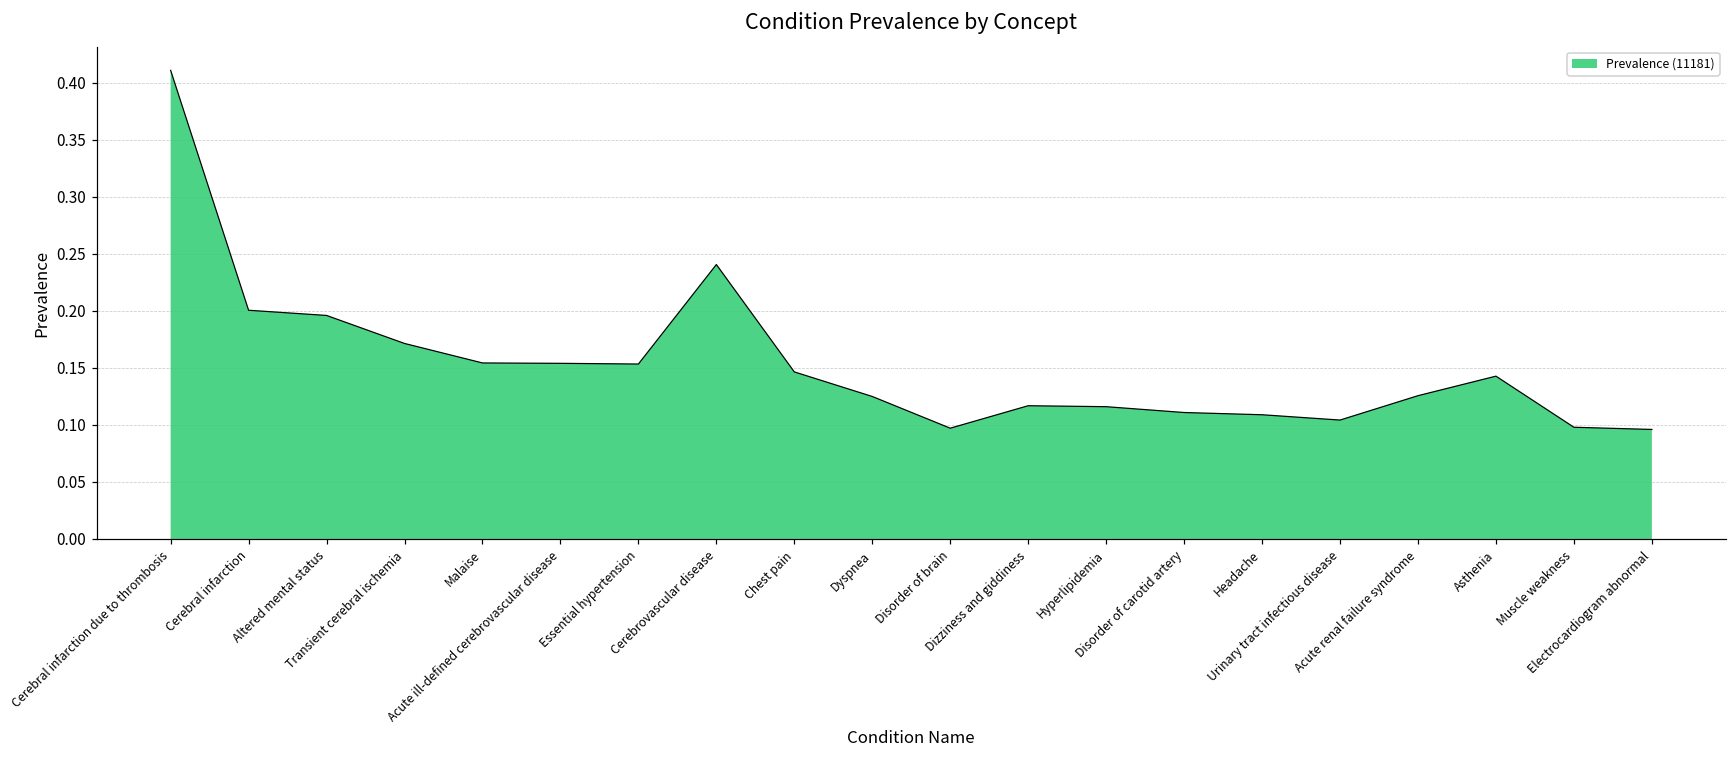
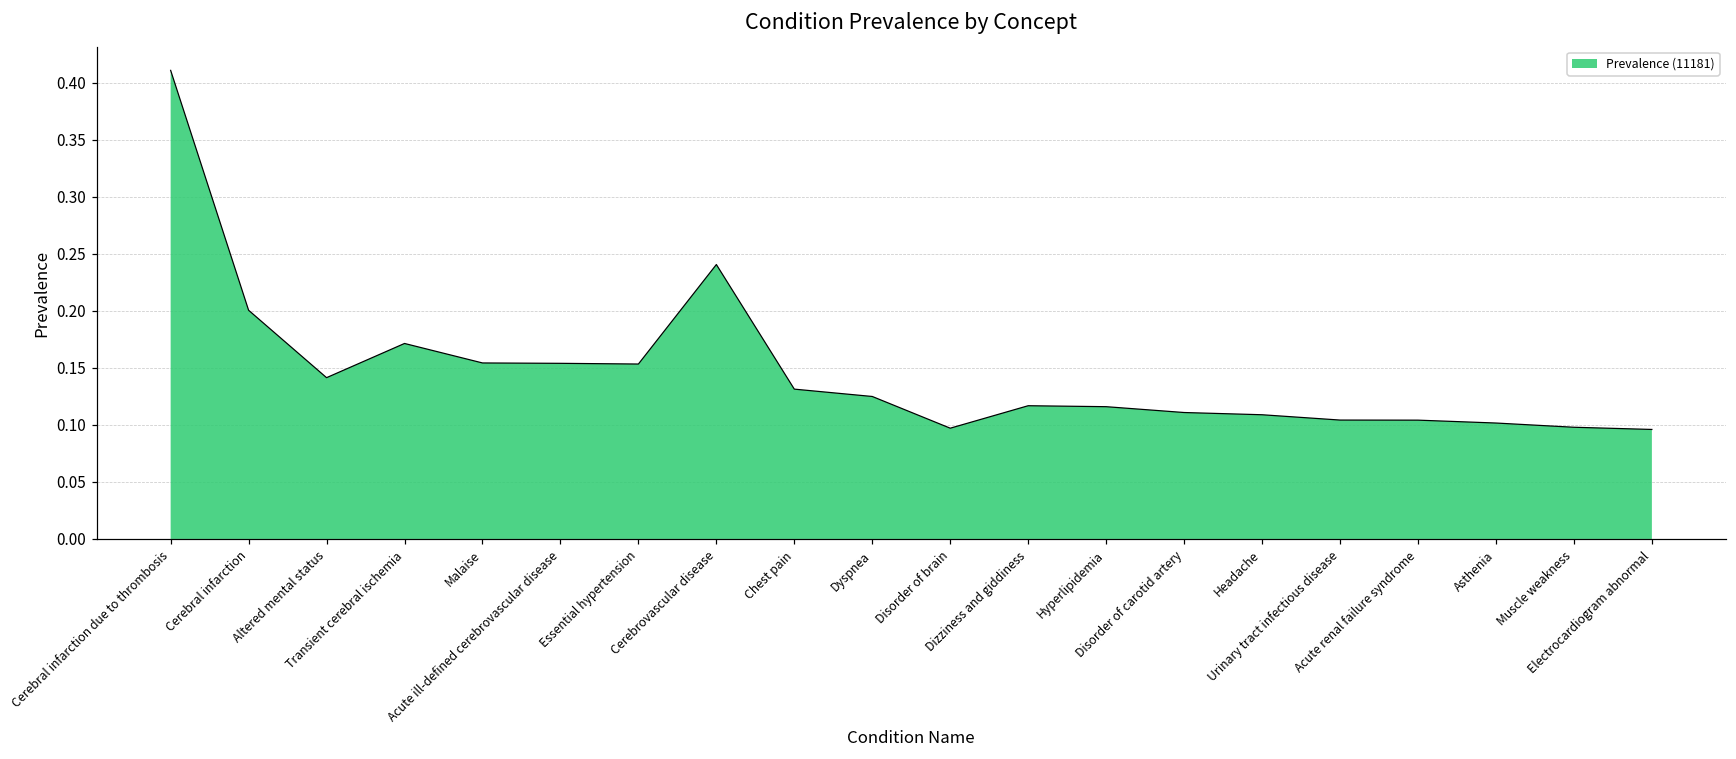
  {
    "Cerebral infarction due to thrombosis": 0.411,
    "Cerebral infarction": 0.201,
-   "Altered mental status": 0.196,
+   "Altered mental status": 0.141,
    "Transient cerebral ischemia": 0.171,
    "Malaise": 0.154,
    "Acute ill-defined cerebrovascular disease": 0.154,
    "Essential hypertension": 0.153,
    "Cerebrovascular disease": 0.241,
-   "Chest pain": 0.147,
+   "Chest pain": 0.131,
    "Dyspnea": 0.125,
    "Disorder of brain": 0.097,
    "Dizziness and giddiness": 0.117,
    "Hyperlipidemia": 0.116,
    "Disorder of carotid artery": 0.111,
    "Headache": 0.109,
    "Urinary tract infectious disease": 0.104,
-   "Acute renal failure syndrome": 0.126,
-   "Asthenia": 0.143,
+   "Acute renal failure syndrome": 0.104,
+   "Asthenia": 0.102,
    "Muscle weakness": 0.098,
    "Electrocardiogram abnormal": 0.096
  }
